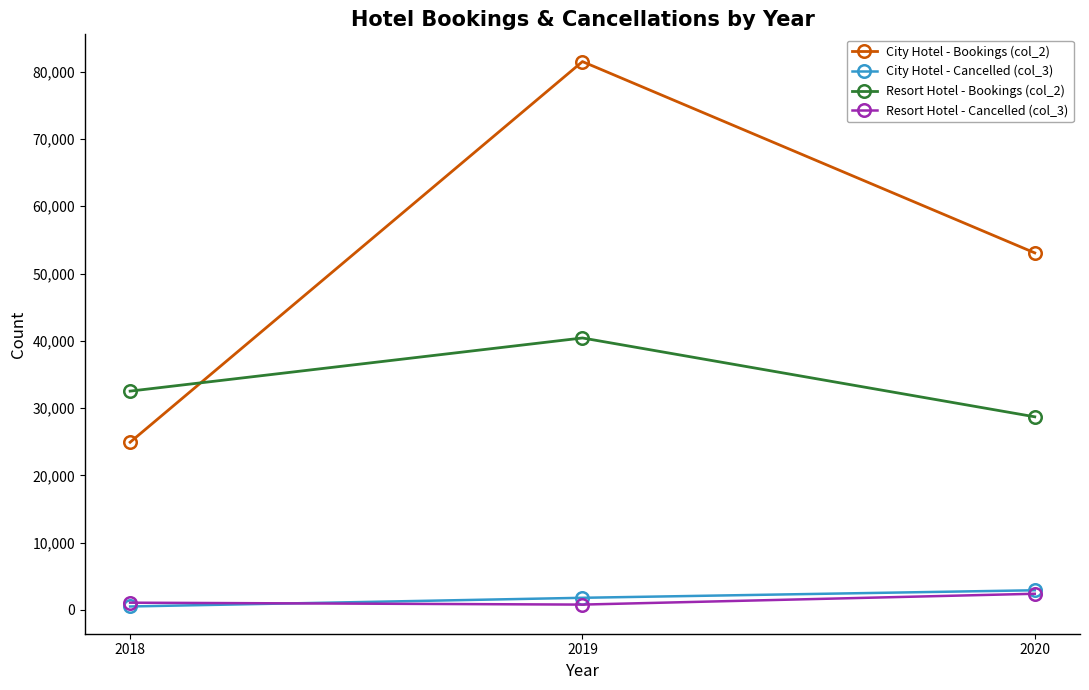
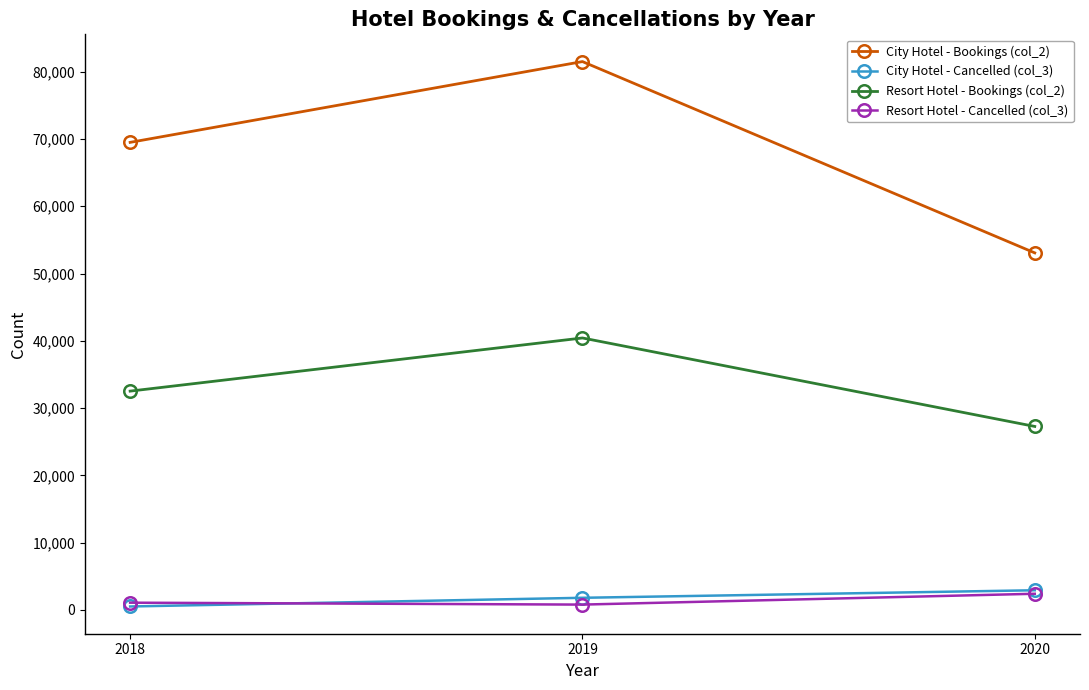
  {
    "City Hotel - Bookings (col_2)": {
-     "2018": "25,000",
+     "2018": "69,000",
      "2019": "82,000",
      "2020": "53,000"
    },
    "City Hotel - Cancelled (col_3)": {
      "2018": "1,000",
      "2019": "2,000",
      "2020": "3,000"
    },
    "Resort Hotel - Bookings (col_2)": {
      "2018": "33,000",
      "2019": "40,000",
-     "2020": "29,000"
+     "2020": "27,000"
    },
    "Resort Hotel - Cancelled (col_3)": {
      "2018": "1,000",
      "2019": "1,000",
      "2020": "2,000"
    }
  }
